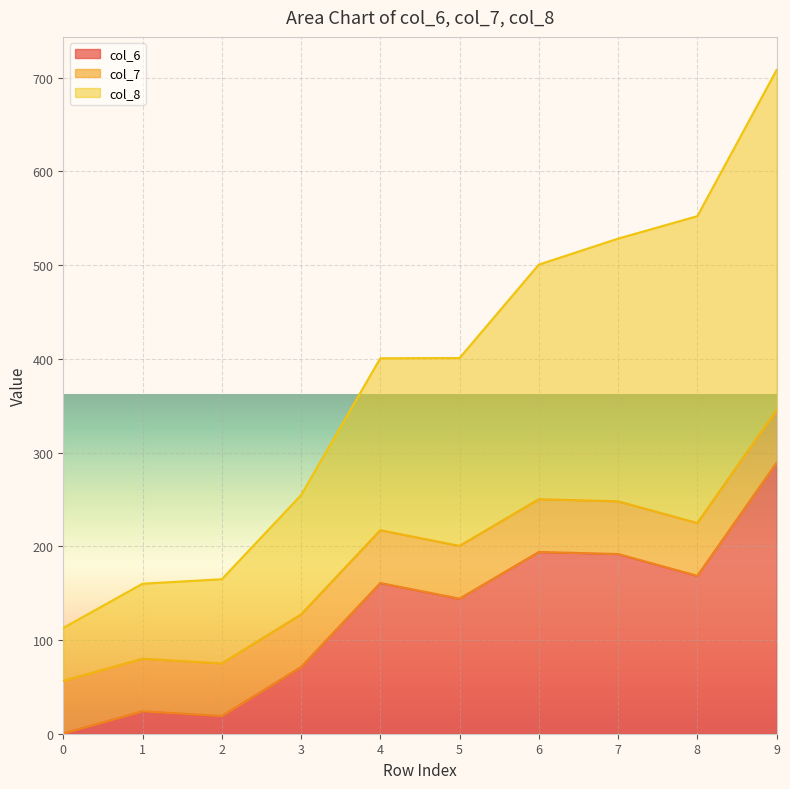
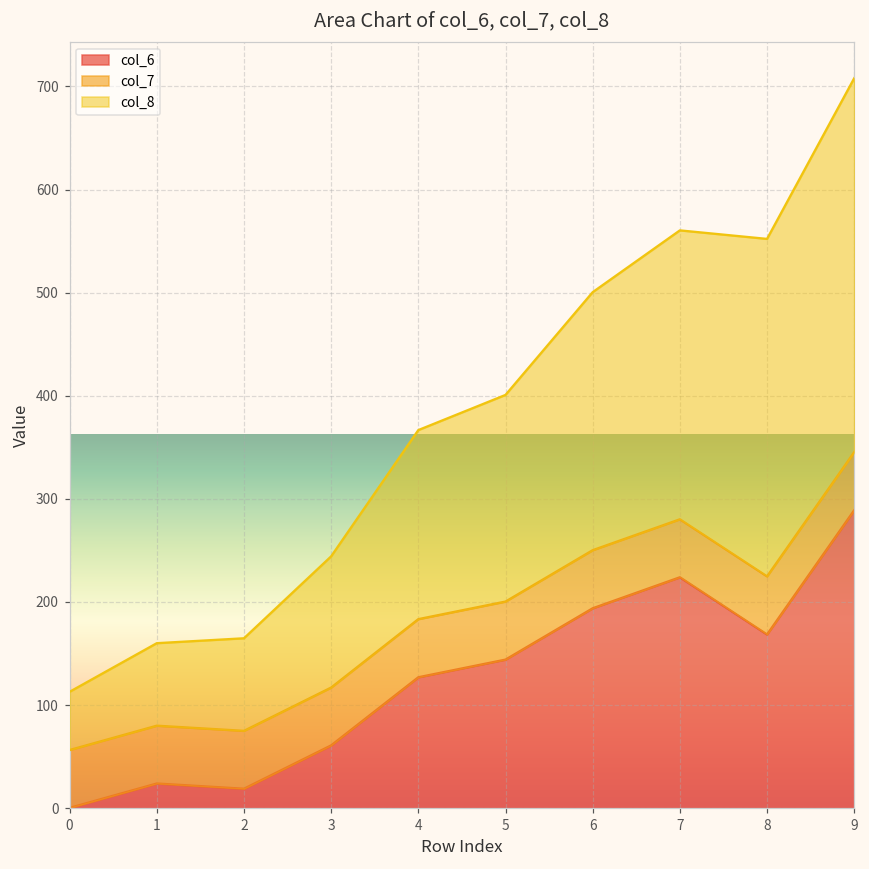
  {
    "col_6": {
      "0": 0,
      "1": 20,
      "2": 20,
-     "3": 70,
-     "4": 160,
+     "3": 60,
+     "4": 130,
      "5": 140,
      "6": 190,
-     "7": 190,
+     "7": 220,
      "8": 170,
      "9": 290
    }
  }
